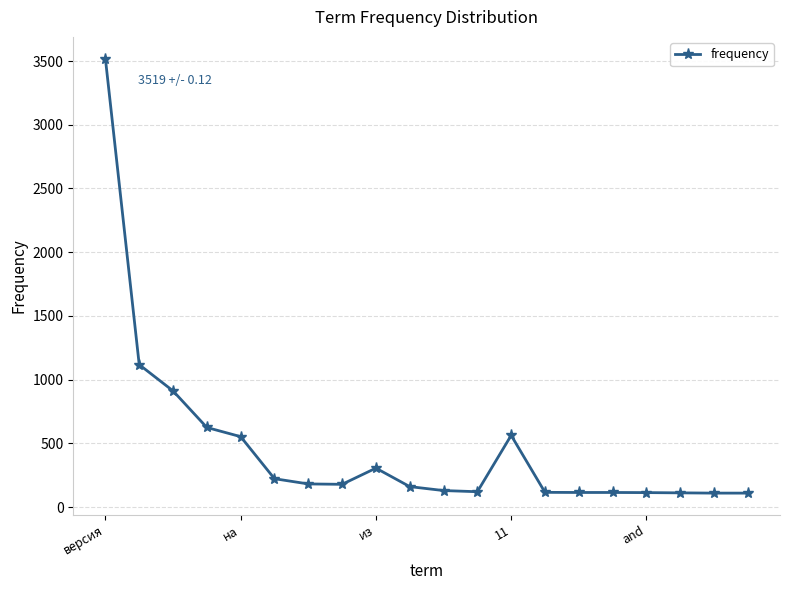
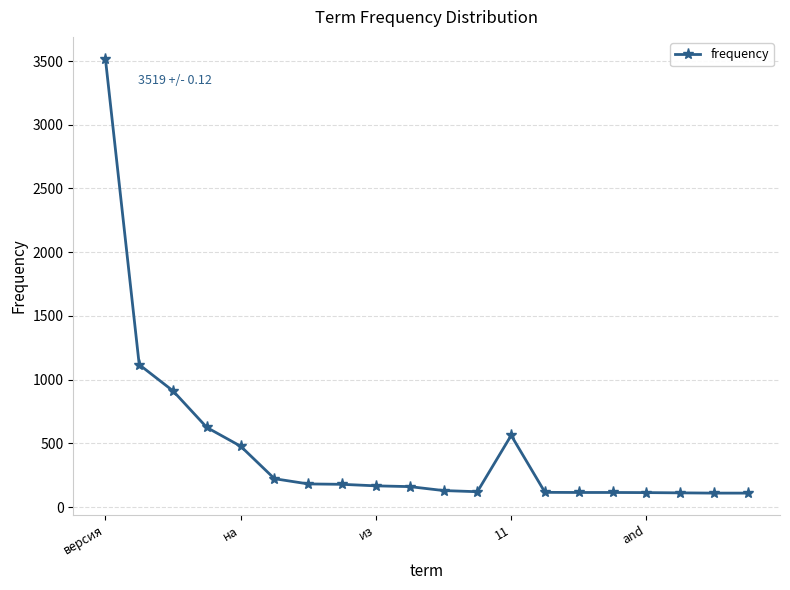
  {
    "версия": 3520,
-   "на": 550,
-   "из": 310,
+   "на": 480,
+   "из": 170,
    "11": 560,
    "and": 110
  }
